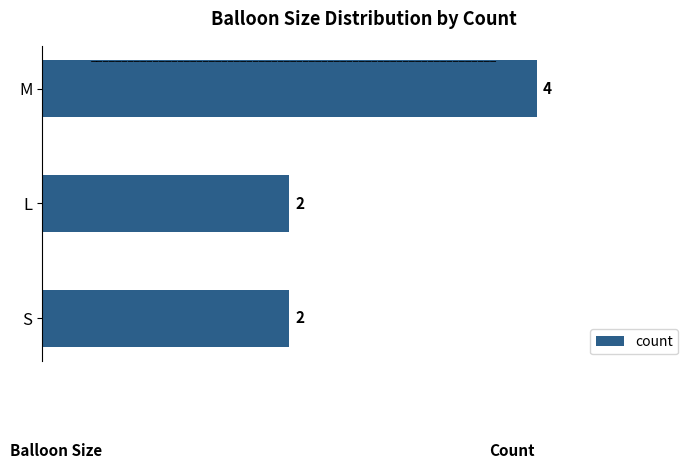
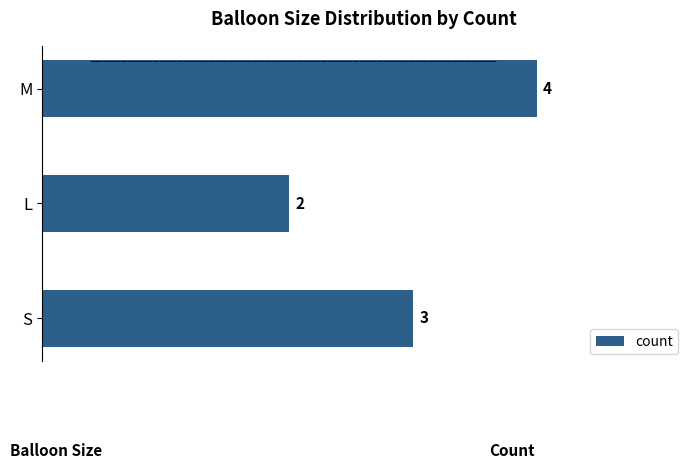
  {
    "M": 4,
    "L": 2,
-   "S": 2
+   "S": 3
  }
